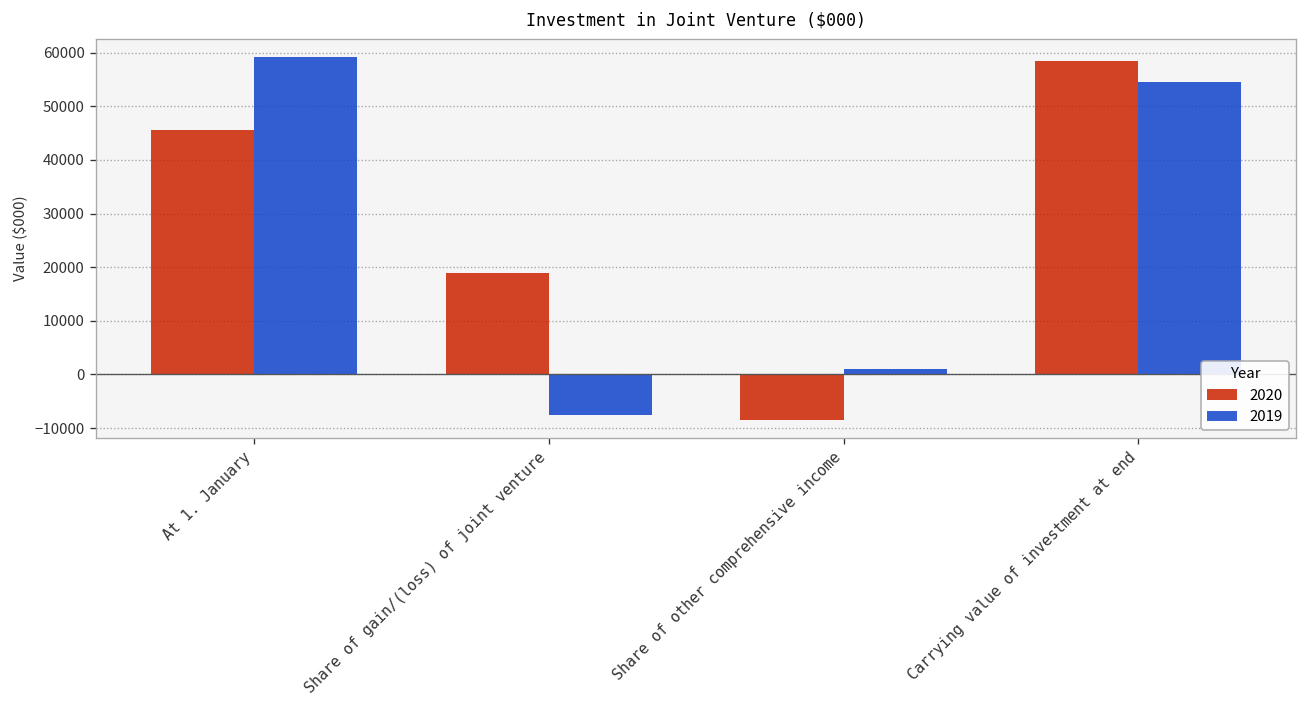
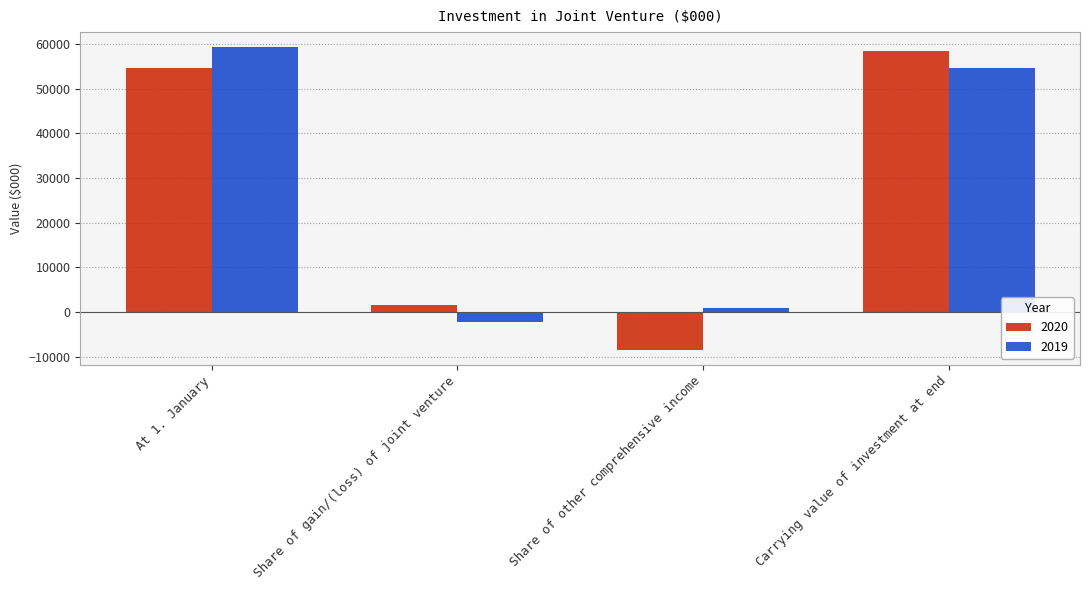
  {
    "2020": {
-     "At 1. January": 46000,
-     "Share of gain/(loss) of joint venture": 19000,
+     "At 1. January": 55000,
+     "Share of gain/(loss) of joint venture": 2000,
      "Share of other comprehensive income": -8000,
      "Carrying value of investment at end": 58000
    },
    "2019": {
      "At 1. January": 59000,
-     "Share of gain/(loss) of joint venture": -8000,
+     "Share of gain/(loss) of joint venture": -2000,
      "Share of other comprehensive income": 1000,
      "Carrying value of investment at end": 55000
    }
  }
